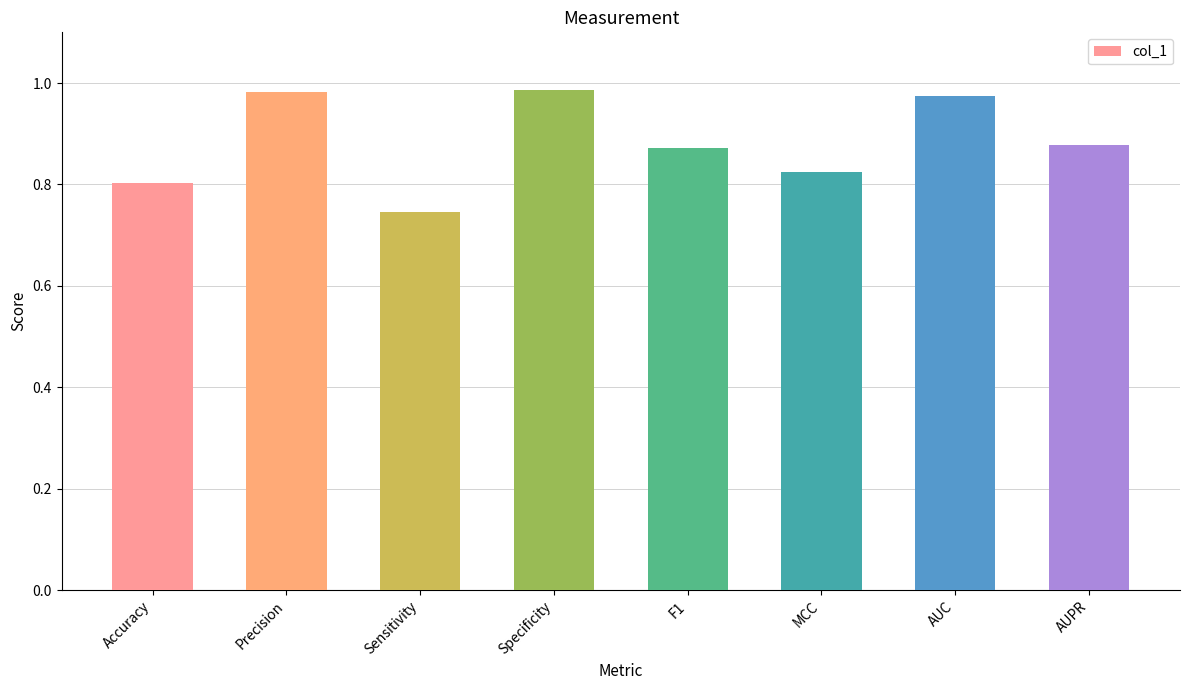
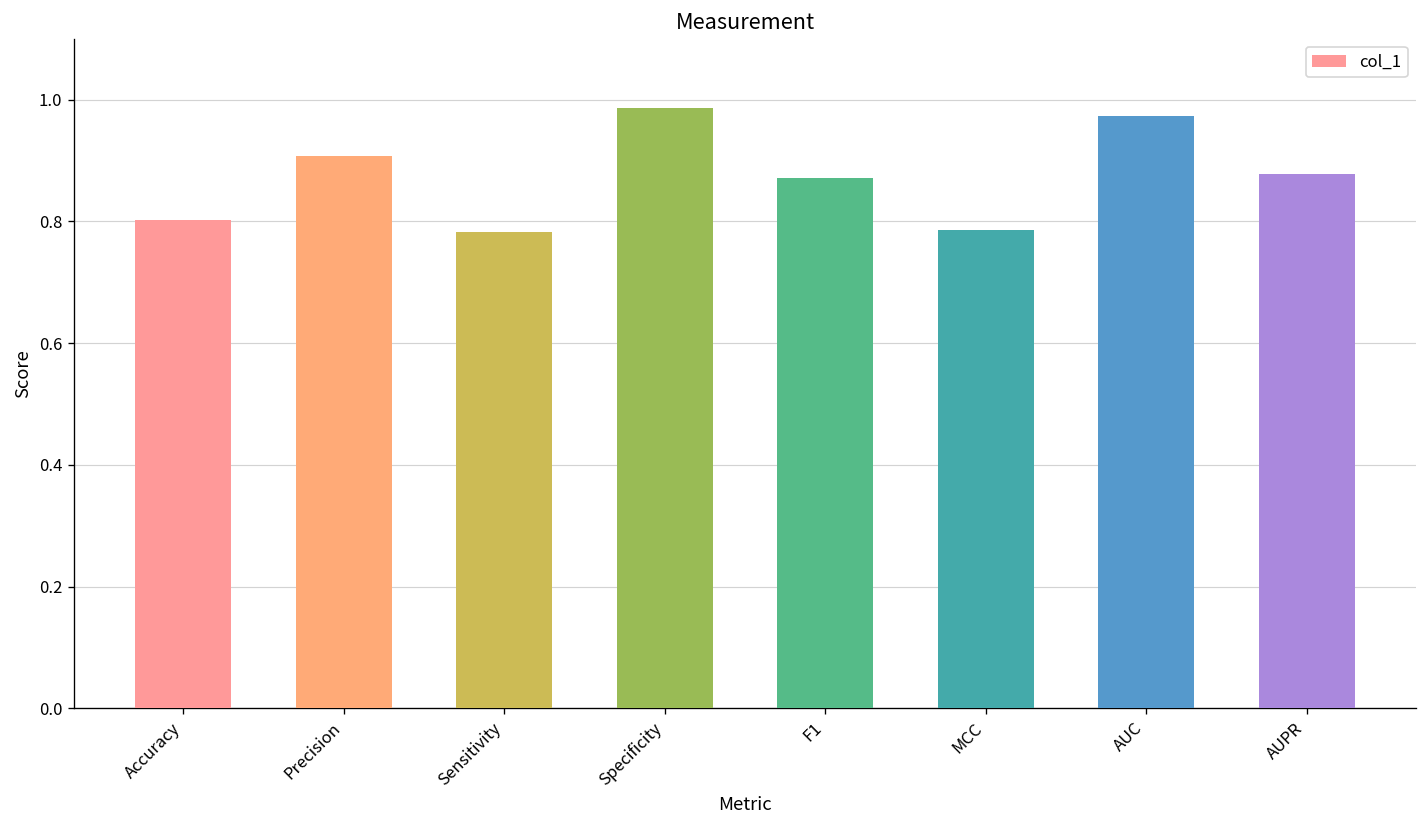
  {
    "Accuracy": 0.80,
-   "Precision": 0.98,
-   "Sensitivity": 0.75,
+   "Precision": 0.91,
+   "Sensitivity": 0.78,
    "Specificity": 0.99,
    "F1": 0.87,
-   "MCC": 0.83,
+   "MCC": 0.79,
    "AUC": 0.97,
    "AUPR": 0.88
  }
